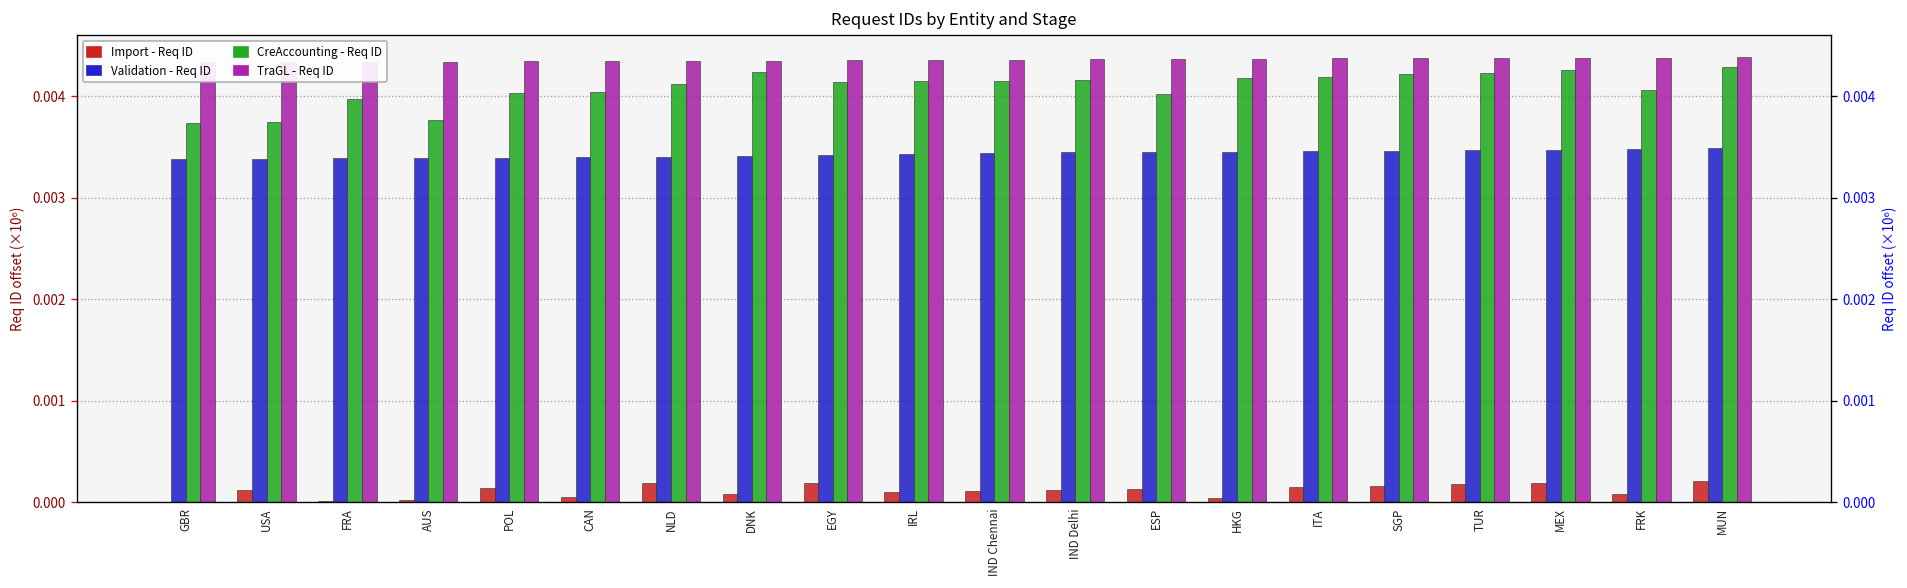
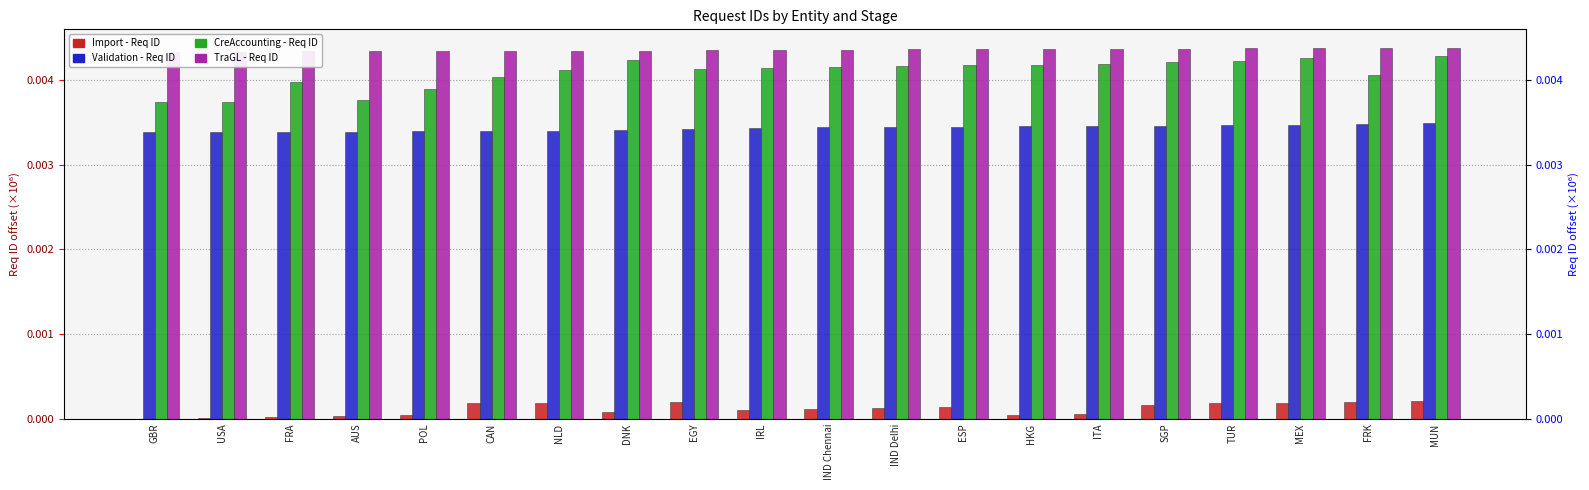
  {
    "Import - Req ID": {
      "GBR": 0.0000,
-     "USA": 0.0001,
-     "POL": 0.0001,
-     "CAN": 0.0001,
+     "USA": 0.0000,
+     "POL": 0.0000,
+     "CAN": 0.0002,
      "NLD": 0.0002,
      "DNK": 0.0001,
      "EGY": 0.0002,
      "IRL": 0.0001,
      "IND Chennai": 0.0001,
      "IND Delhi": 0.0001,
      "ESP": 0.0001,
      "HKG": 0.0000,
-     "ITA": 0.0002,
+     "ITA": 0.0001,
      "SGP": 0.0002,
      "TUR": 0.0002,
      "MEX": 0.0002,
-     "FRK": 0.0001,
+     "FRK": 0.0002,
      "MUN": 0.0002
    },
    "Validation - Req ID": {
      "GBR": 0.0034,
      "USA": 0.0034,
      "FRA": 0.0034,
      "AUS": 0.0034,
      "POL": 0.0034,
      "CAN": 0.0034,
      "NLD": 0.0034,
      "DNK": 0.0034,
      "EGY": 0.0034,
      "IRL": 0.0034,
      "IND Chennai": 0.0034,
      "IND Delhi": 0.0034,
      "ESP": 0.0034,
      "HKG": 0.0035,
      "ITA": 0.0035,
      "SGP": 0.0035,
      "TUR": 0.0035,
      "MEX": 0.0035,
      "FRK": 0.0035,
      "MUN": 0.0035
    },
    "CreAccounting - Req ID": {
      "GBR": 0.0037,
      "USA": 0.0037,
      "FRA": 0.0040,
      "AUS": 0.0038,
-     "POL": 0.0040,
+     "POL": 0.0039,
      "CAN": 0.0040,
      "NLD": 0.0041,
      "DNK": 0.0042,
      "EGY": 0.0041,
      "IRL": 0.0041,
      "IND Chennai": 0.0042,
      "IND Delhi": 0.0042,
-     "ESP": 0.0040,
+     "ESP": 0.0042,
      "HKG": 0.0042,
      "ITA": 0.0042,
      "SGP": 0.0042,
      "TUR": 0.0042,
      "MEX": 0.0043,
      "FRK": 0.0041,
      "MUN": 0.0043
    },
    "TraGL - Req ID": {
      "AUS": 0.0043,
      "POL": 0.0043,
      "CAN": 0.0043,
      "NLD": 0.0043,
      "DNK": 0.0043,
      "EGY": 0.0044,
      "IRL": 0.0044,
      "IND Chennai": 0.0044,
      "IND Delhi": 0.0044,
      "ESP": 0.0044,
      "HKG": 0.0044,
      "ITA": 0.0044,
      "SGP": 0.0044,
      "TUR": 0.0044,
      "MEX": 0.0044,
      "FRK": 0.0044,
      "MUN": 0.0044
    }
  }
